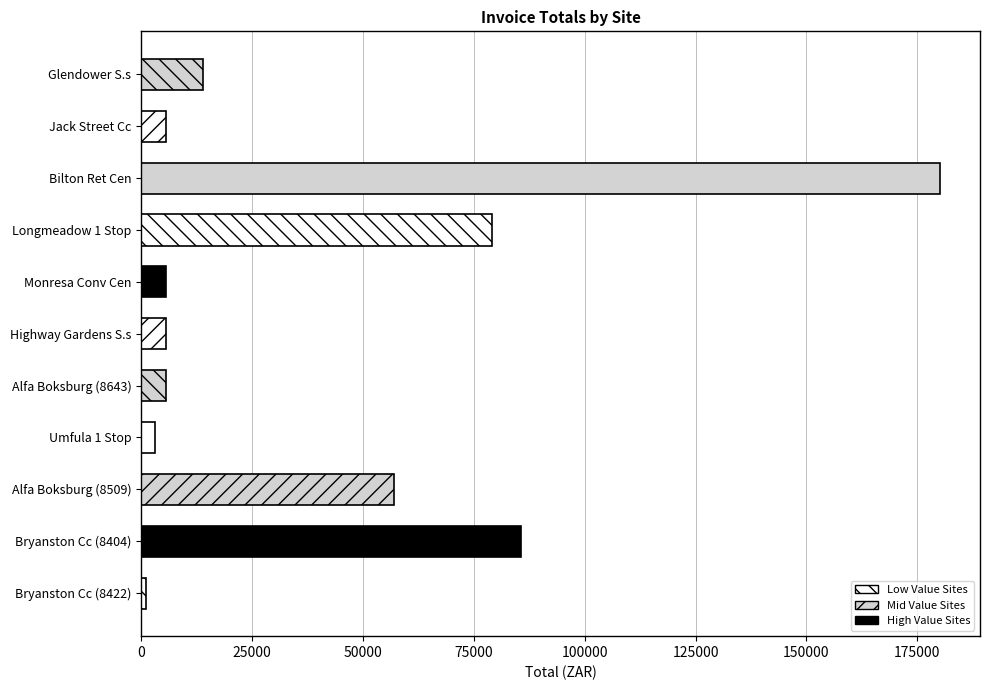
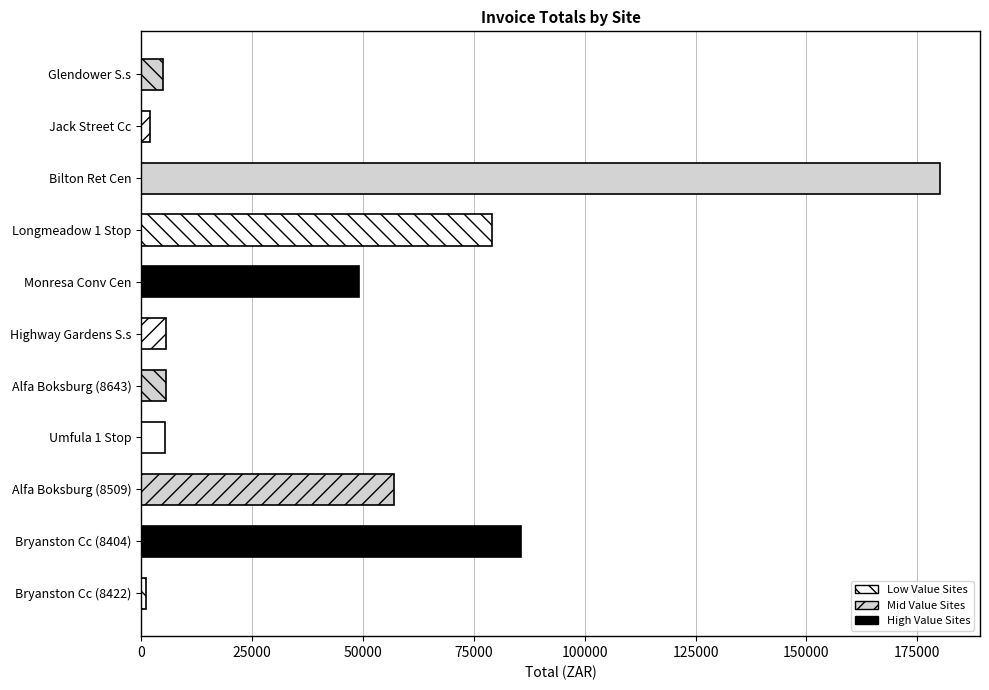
  {
-   "Glendower S.s": 14000,
-   "Jack Street Cc": 6000,
+   "Glendower S.s": 5000,
+   "Jack Street Cc": 2000,
    "Bilton Ret Cen": 180000,
    "Longmeadow 1 Stop": 79000,
-   "Monresa Conv Cen": 6000,
+   "Monresa Conv Cen": 49000,
    "Highway Gardens S.s": 6000,
    "Alfa Boksburg (8643)": 6000,
-   "Umfula 1 Stop": 3000,
+   "Umfula 1 Stop": 5000,
    "Alfa Boksburg (8509)": 57000,
    "Bryanston Cc (8404)": 86000,
    "Bryanston Cc (8422)": 1000
  }
